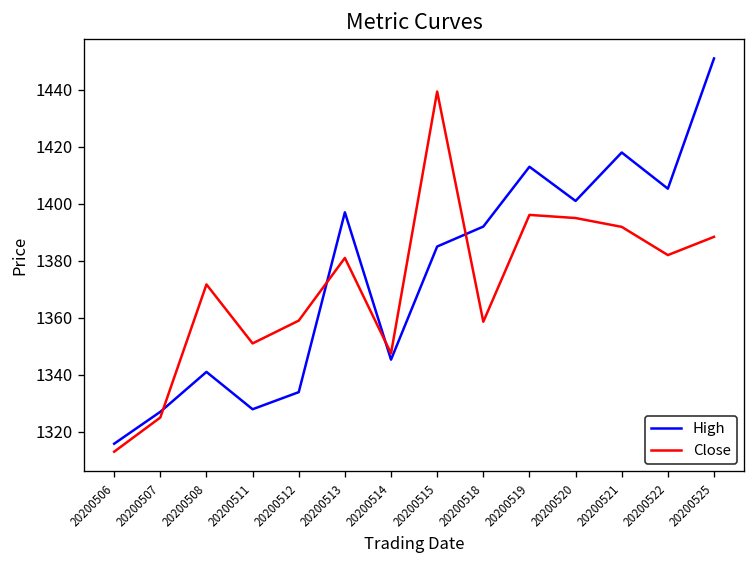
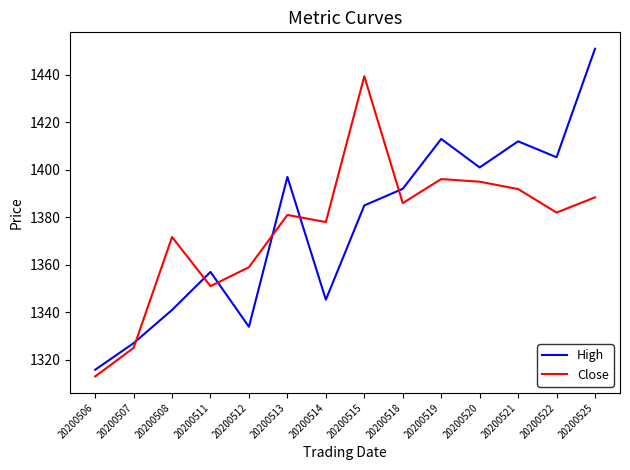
  {
    "High": {
      "20200506": 1316,
      "20200507": 1327,
      "20200508": 1341,
-     "20200511": 1328,
+     "20200511": 1357,
      "20200512": 1334,
      "20200513": 1397,
      "20200514": 1345,
      "20200515": 1385,
      "20200518": 1392,
      "20200519": 1413,
      "20200520": 1401,
-     "20200521": 1418,
+     "20200521": 1412,
      "20200522": 1405,
      "20200525": 1451
    },
    "Close": {
      "20200506": 1313,
      "20200507": 1325,
      "20200508": 1372,
      "20200511": 1351,
      "20200512": 1359,
      "20200513": 1381,
-     "20200514": 1348,
+     "20200514": 1378,
      "20200515": 1439,
-     "20200518": 1359,
+     "20200518": 1386,
      "20200519": 1396,
      "20200520": 1395,
      "20200521": 1392,
      "20200522": 1382,
      "20200525": 1388
    }
  }
